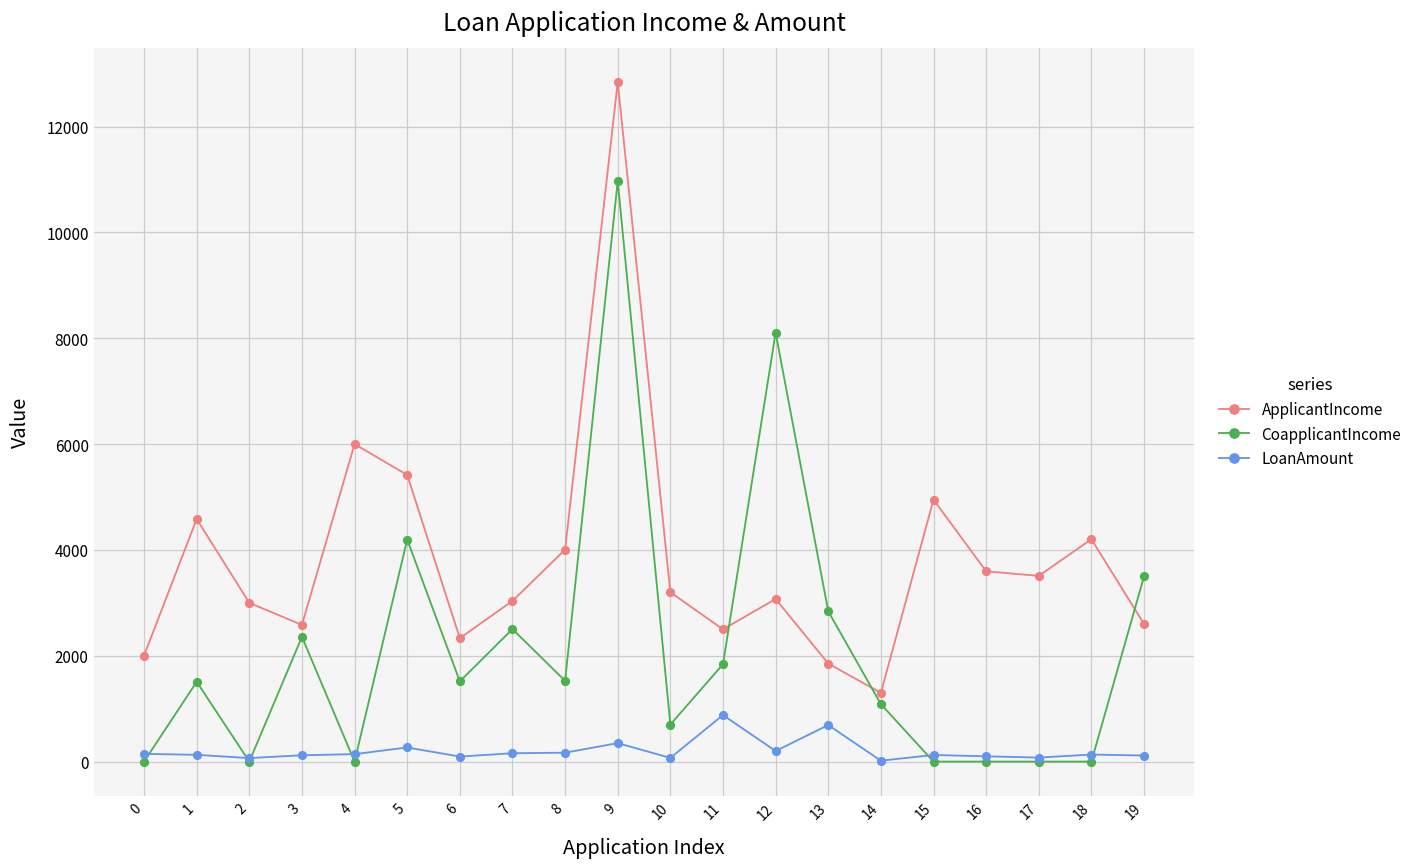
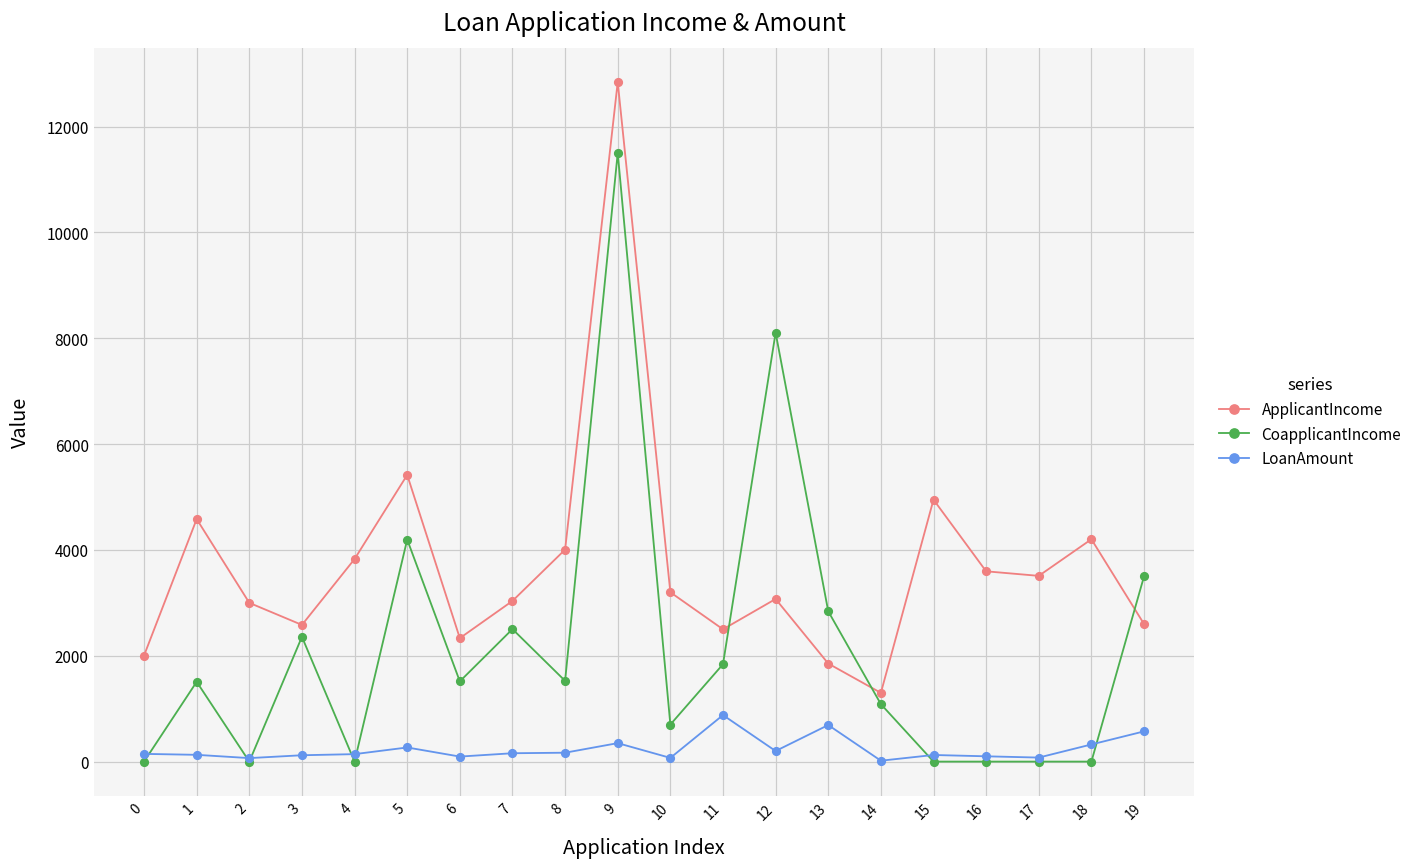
  {
    "ApplicantIncome": {
      "0": 2000,
      "1": 4600,
      "2": 3000,
      "3": 2600,
-     "4": 6000,
+     "4": 3800,
      "5": 5400,
      "6": 2300,
      "7": 3000,
      "8": 4000,
      "9": 12800,
      "10": 3200,
      "11": 2500,
      "12": 3100,
      "13": 1900,
      "14": 1300,
      "15": 5000,
      "16": 3600,
      "17": 3500,
      "18": 4200,
      "19": 2600
    },
    "CoapplicantIncome": {
      "0": 0,
      "1": 1500,
      "2": 0,
      "3": 2400,
      "4": 0,
      "5": 4200,
      "6": 1500,
      "7": 2500,
      "8": 1500,
-     "9": 11000,
+     "9": 11500,
      "10": 700,
      "11": 1800,
      "12": 8100,
      "13": 2800,
      "14": 1100,
      "15": 0,
      "16": 0,
      "17": 0,
      "18": 0,
      "19": 3500
    },
    "LoanAmount": {
      "0": 100,
      "1": 100,
      "2": 100,
      "3": 100,
      "4": 100,
      "5": 300,
      "6": 100,
      "7": 200,
      "8": 200,
      "9": 300,
      "10": 100,
      "11": 900,
      "12": 200,
      "13": 700,
      "14": 0,
      "15": 100,
      "16": 100,
      "17": 100,
-     "18": 100,
-     "19": 100
+     "18": 300,
+     "19": 600
    }
  }
